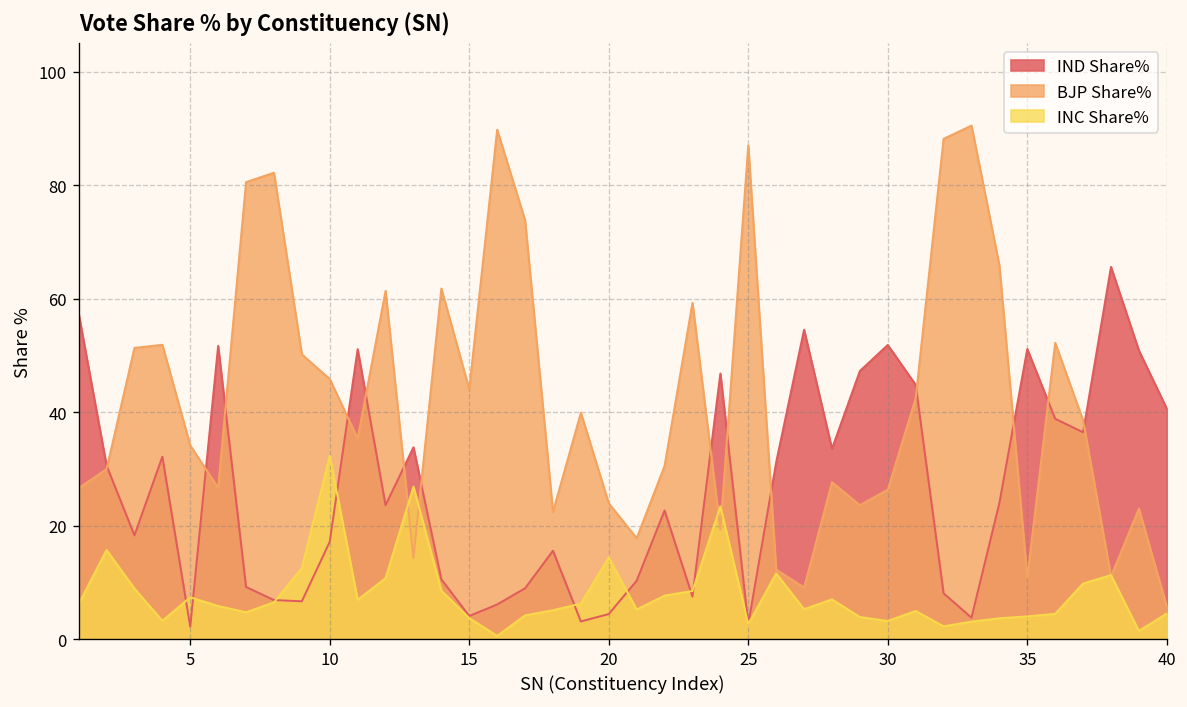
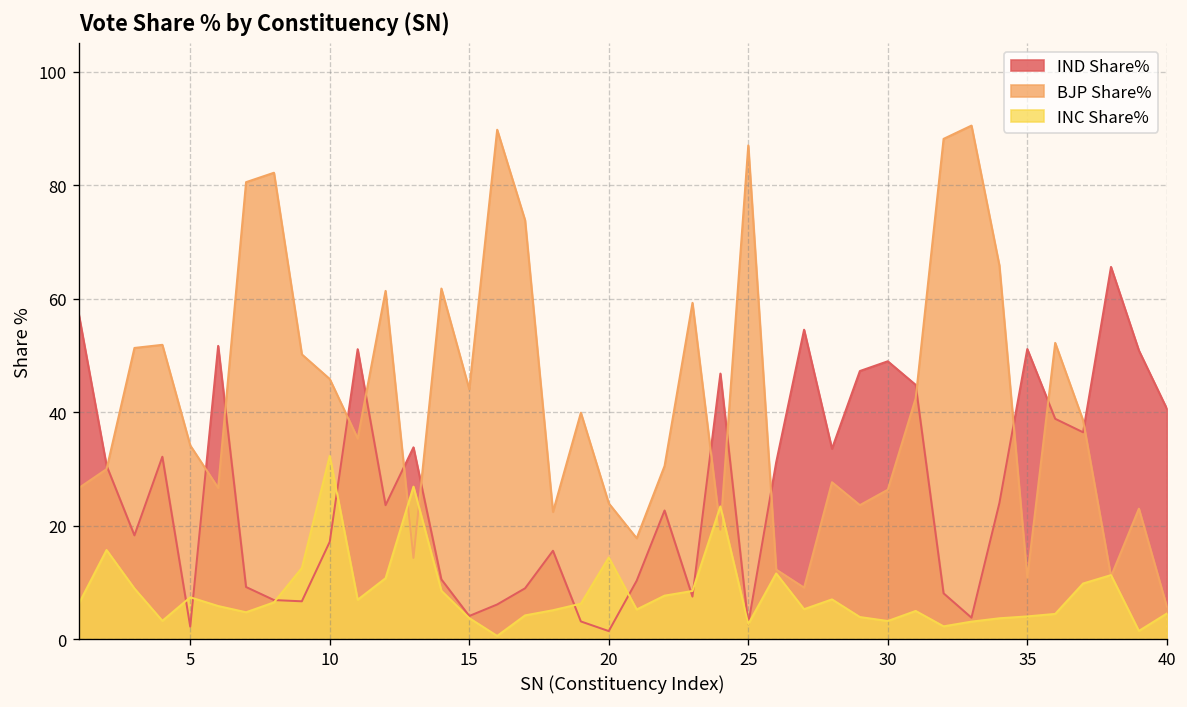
  {
    "IND Share%": {
      "5": 2,
      "10": 17,
-     "20": 4,
-     "30": 52,
+     "20": 1,
+     "30": 49,
      "35": 51,
      "40": 41
    }
  }
